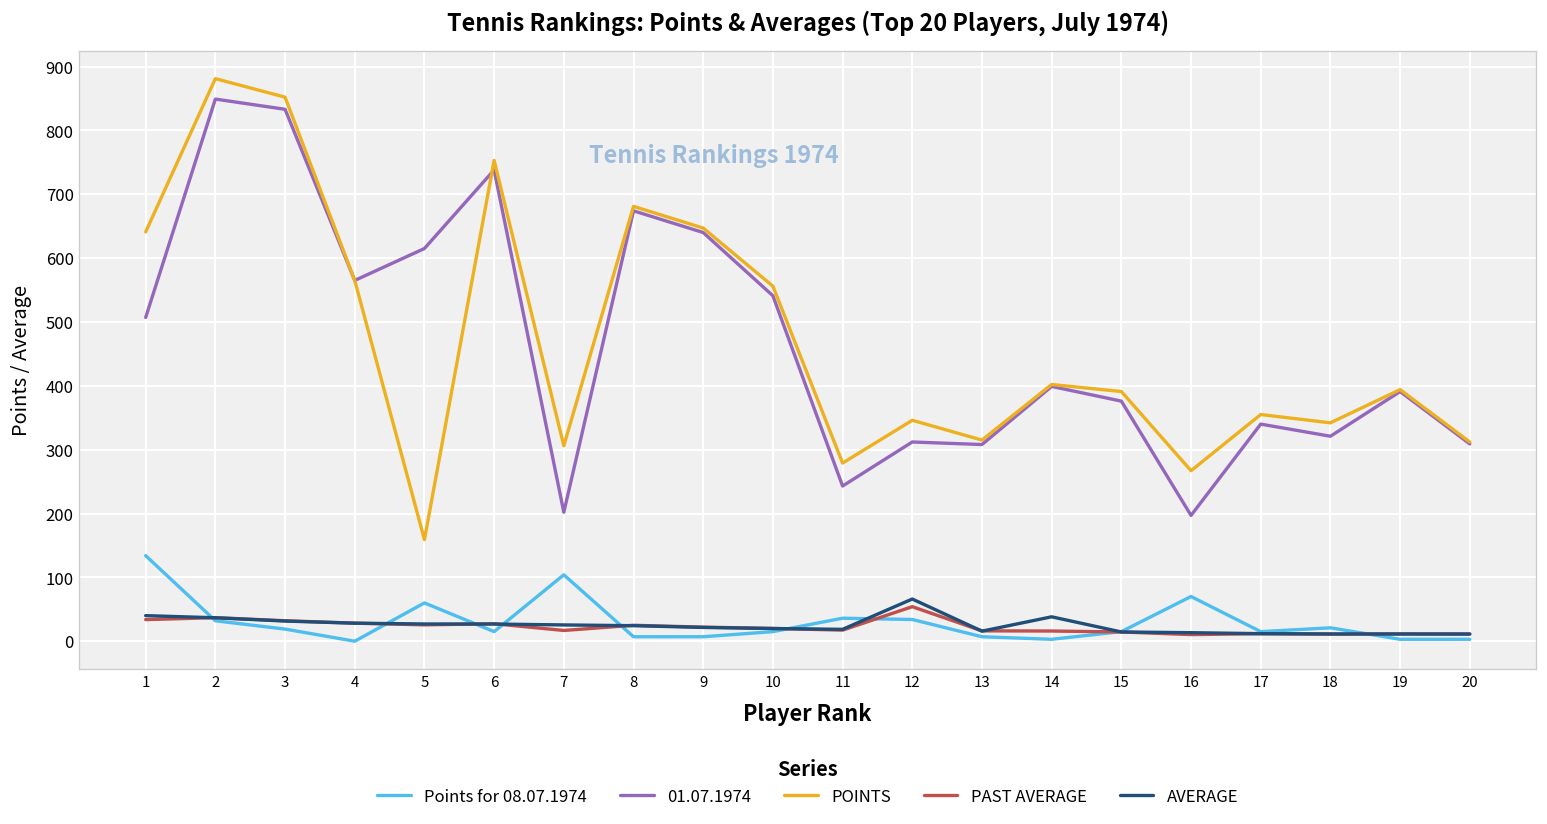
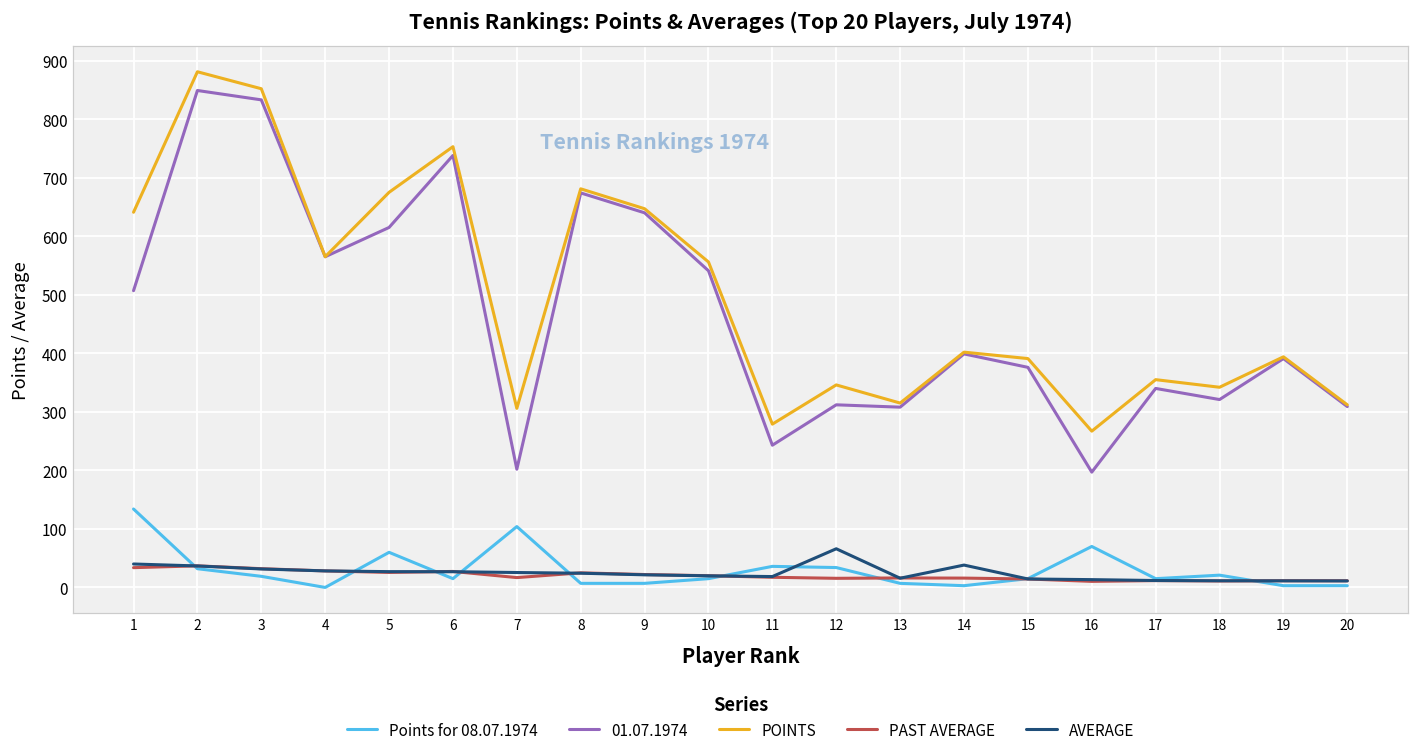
  {
    "Points for 08.07.1974": {
      "1": 130,
      "2": 30,
      "3": 20,
      "4": 0,
      "5": 60,
      "6": 20,
      "7": 100,
      "8": 10,
      "9": 10,
      "10": 20,
      "11": 40,
      "12": 30,
      "13": 10,
      "14": 0,
      "16": 70,
      "18": 20,
      "19": 0,
      "20": 0
    },
    "01.07.1974": {
      "1": 510,
      "2": 850,
      "3": 830,
      "5": 620,
      "6": 740,
      "7": 200,
      "8": 670,
      "9": 640,
      "10": 540,
      "11": 240,
      "12": 310,
      "13": 310,
      "15": 380,
      "16": 200,
      "17": 340,
      "18": 320
    },
    "POINTS": {
      "1": 640,
      "2": 880,
      "3": 850,
-     "5": 160,
+     "5": 680,
      "6": 750,
      "7": 310,
      "8": 680,
      "9": 650,
      "10": 560,
      "11": 280,
      "12": 350,
      "13": 320,
      "15": 390,
      "16": 270,
      "17": 360,
      "18": 340
    },
    "PAST AVERAGE": {
      "1": 30,
      "7": 20,
-     "12": 50,
+     "12": 20,
      "14": 20
    },
    "AVERAGE": {
      "1": 40,
      "7": 30,
      "12": 70,
      "14": 40
    }
  }
